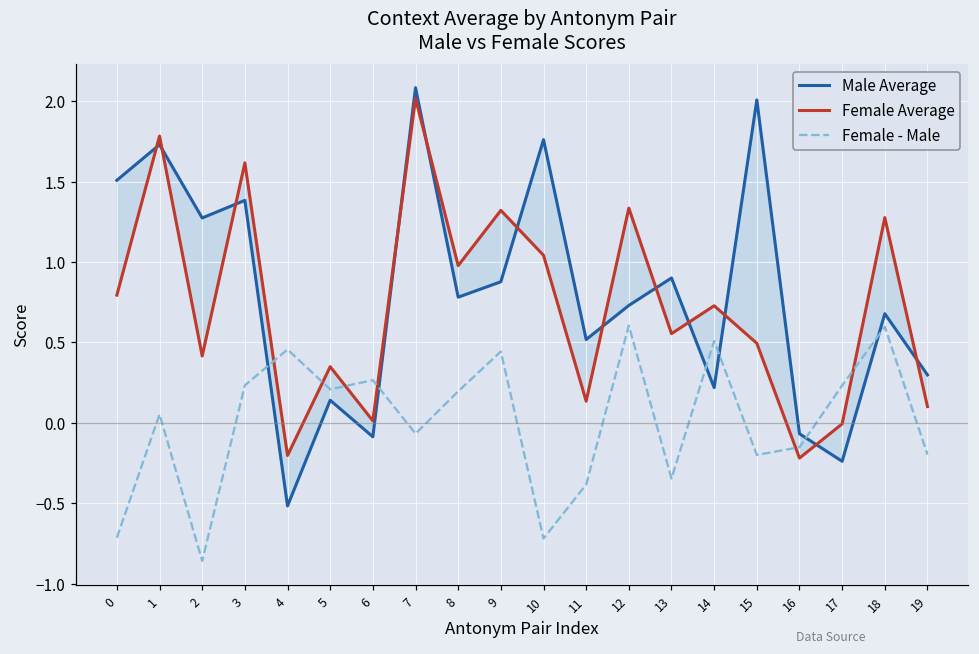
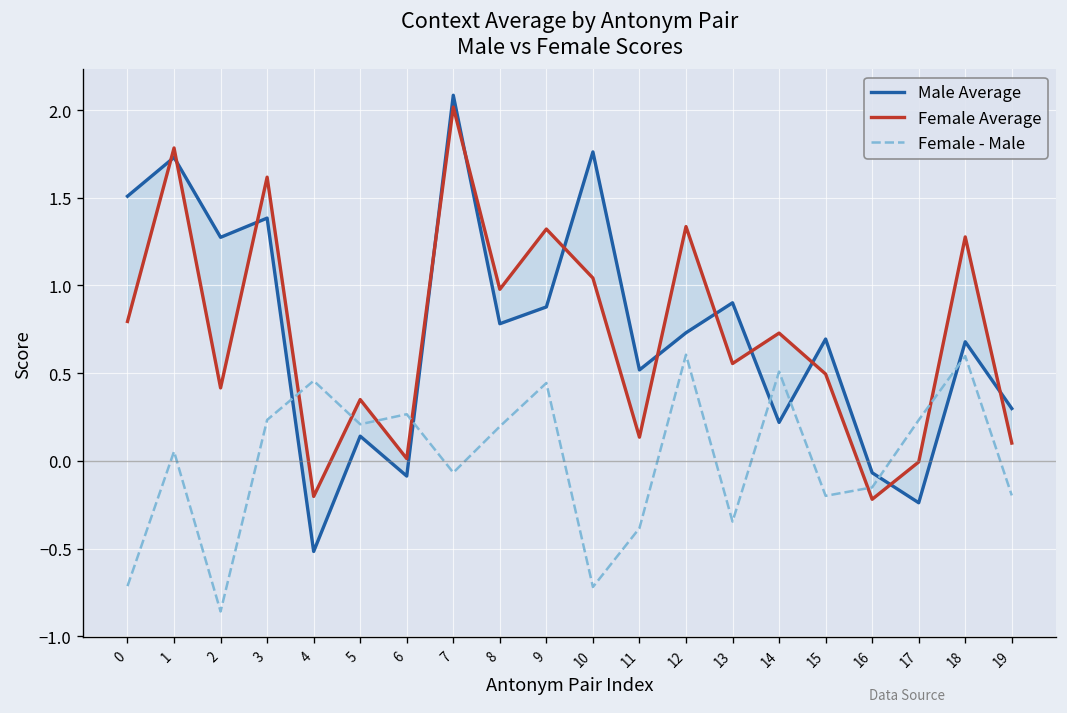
  {
    "Male Average": {
      "1": 1.73,
      "3": 1.38,
      "4": -0.52,
      "5": 0.14,
      "6": -0.09,
      "8": 0.78,
      "9": 0.88,
      "12": 0.73,
      "14": 0.22,
-     "15": 2.01,
+     "15": 0.69,
      "17": -0.24,
      "18": 0.68
    },
    "Female Average": {
      "0": 0.79,
      "2": 0.42,
      "7": 2.02,
      "10": 1.04,
      "11": 0.13,
      "13": 0.55,
      "15": 0.49,
      "16": -0.22,
      "19": 0.10
    }
  }
